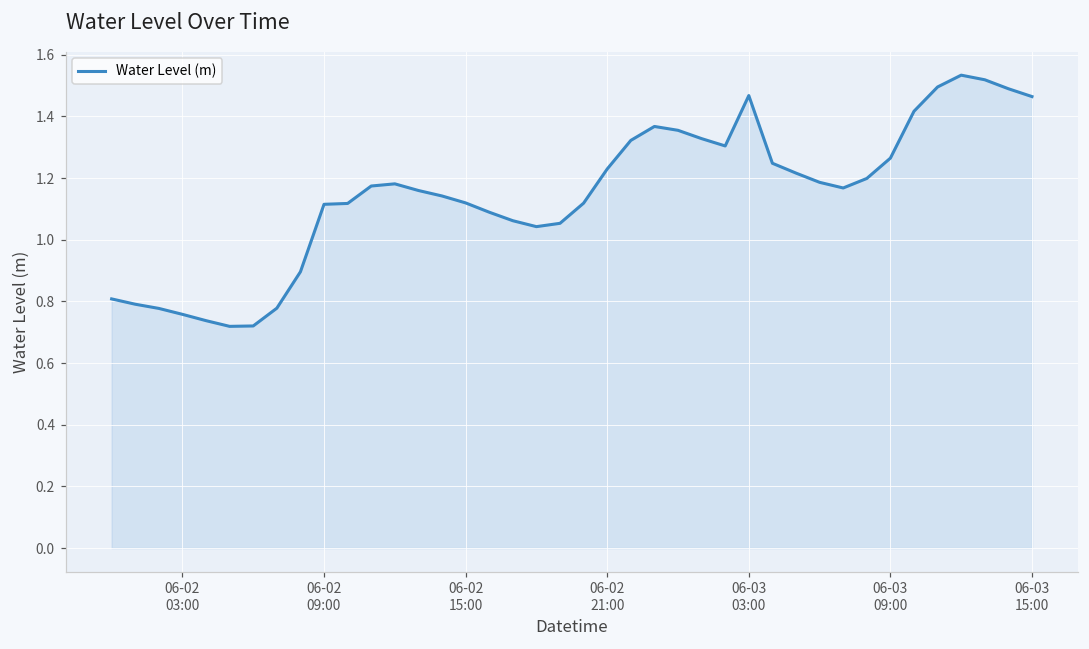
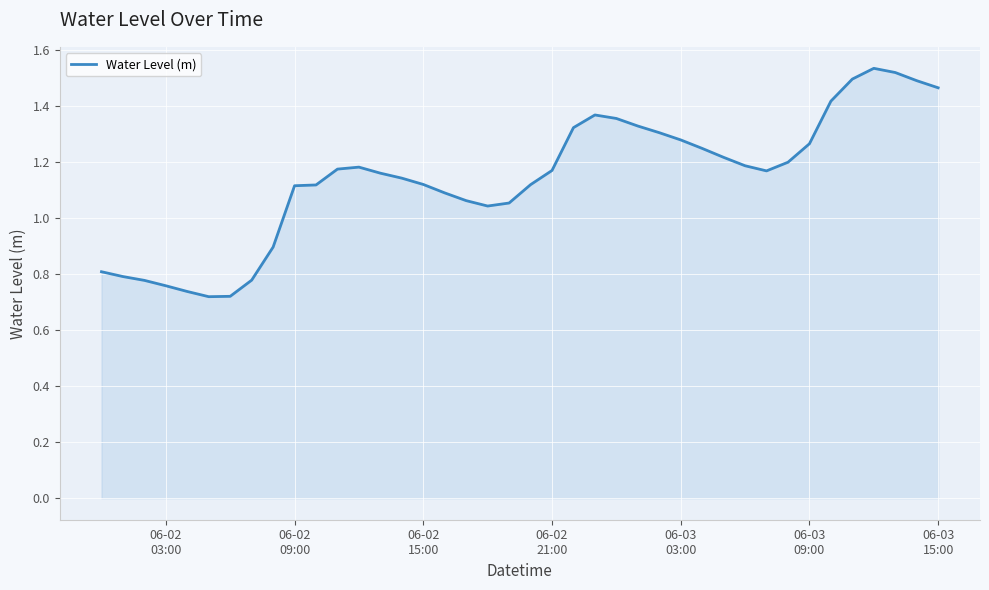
  {
    "06-02 03:00": 0.76,
    "06-02 09:00": 1.11,
    "06-02 15:00": 1.12,
-   "06-02 21:00": 1.23,
-   "06-03 03:00": 1.47,
+   "06-02 21:00": 1.17,
+   "06-03 03:00": 1.28,
    "06-03 09:00": 1.26,
    "06-03 15:00": 1.46
  }
